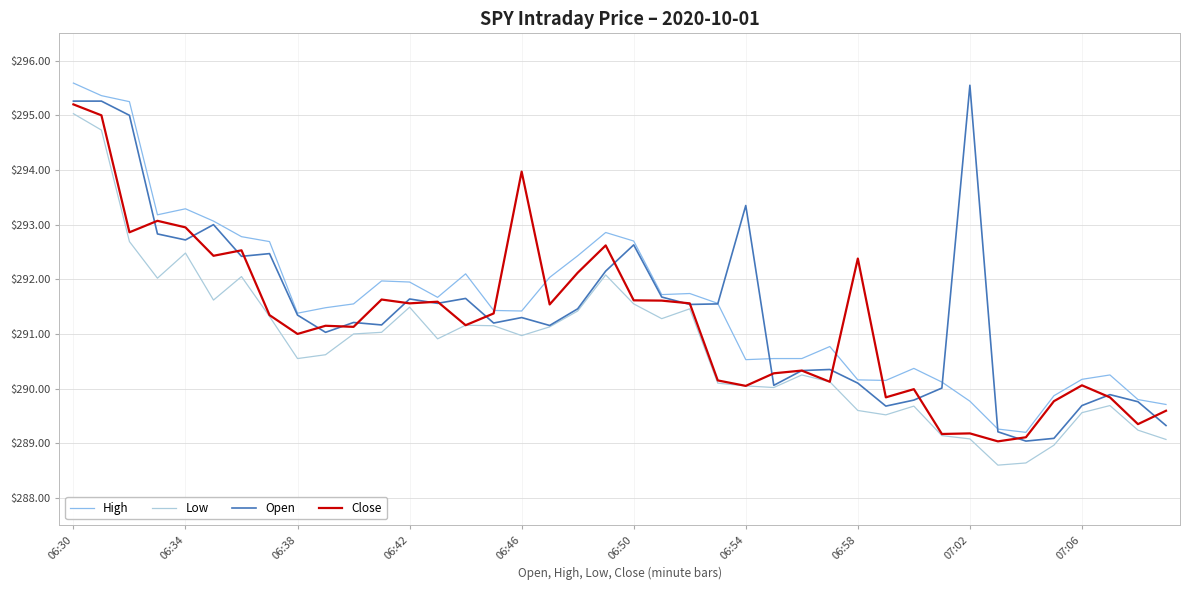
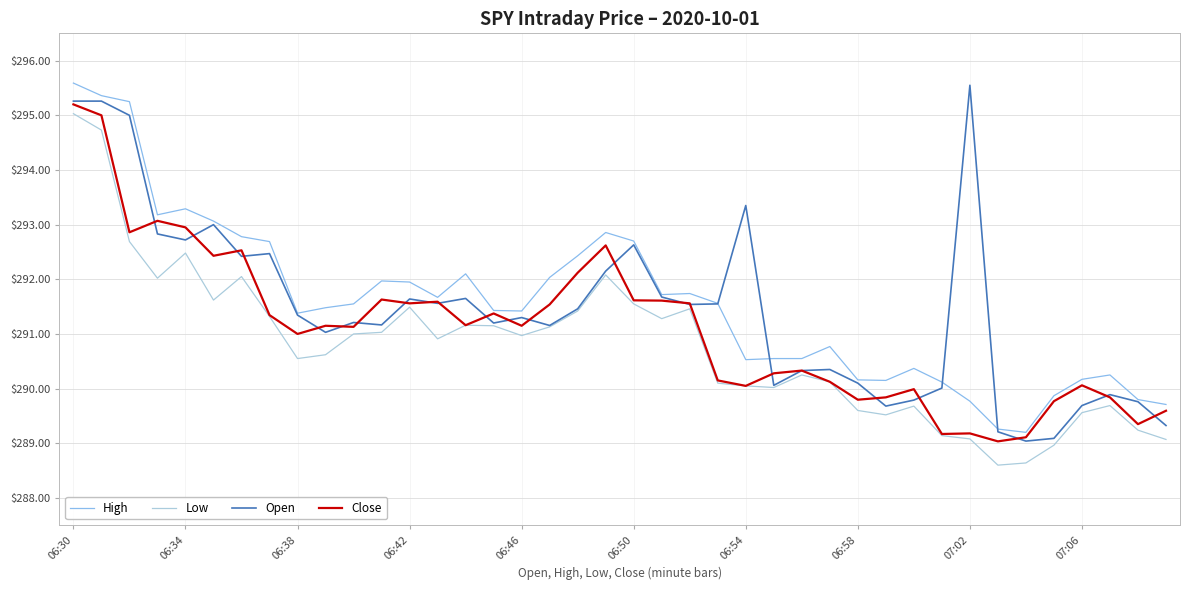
  {
    "Open": {
      "06:30": "$295.3",
      "06:34": "$292.7",
      "06:42": "$291.6",
      "06:46": "$291.3",
      "06:50": "$292.6",
      "06:54": "$293.4",
      "06:58": "$290.1",
      "07:02": "$295.6",
      "07:06": "$289.7"
    },
    "Close": {
      "06:30": "$295.2",
      "06:34": "$293.0",
      "06:38": "$291.0",
      "06:42": "$291.6",
-     "06:46": "$294.0",
+     "06:46": "$291.2",
      "06:50": "$291.6",
-     "06:58": "$292.4",
+     "06:58": "$289.8",
      "07:02": "$289.2",
      "07:06": "$290.1"
    }
  }
